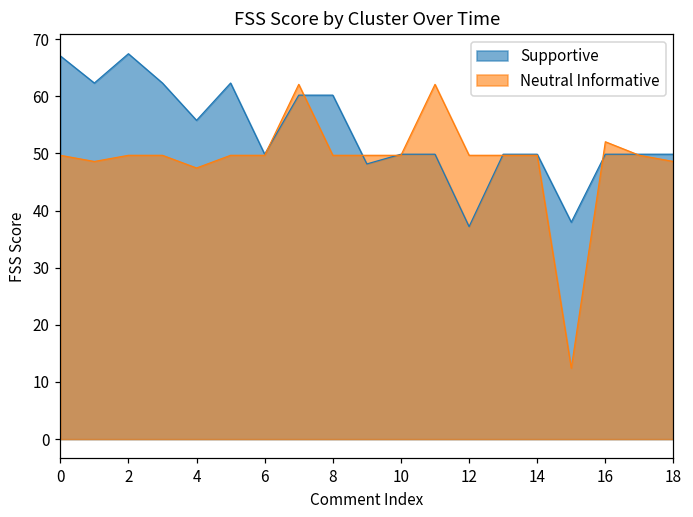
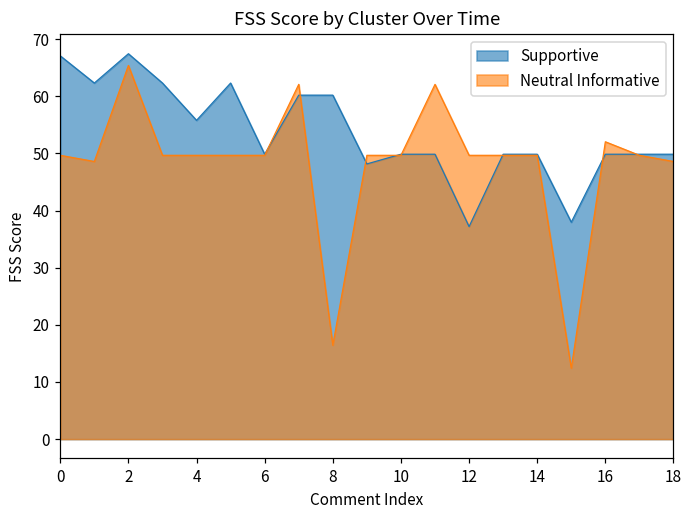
  {
    "Supportive": {
      "0": 67,
      "2": 67,
      "4": 56,
      "8": 60,
      "12": 37,
      "16": 50,
      "18": 50
    },
    "Neutral Informative": {
      "0": 50,
-     "2": 50,
-     "4": 47,
-     "8": 50,
+     "2": 65,
+     "4": 50,
+     "8": 16,
      "12": 50,
      "16": 52,
      "18": 49
    }
  }
